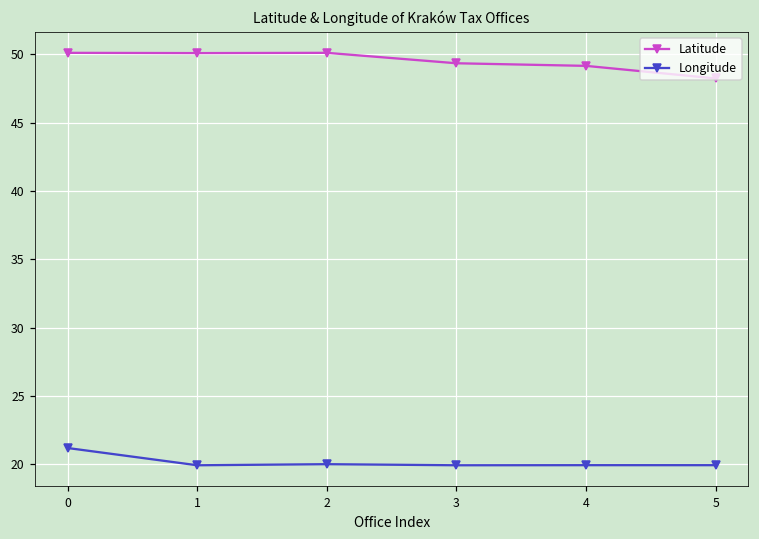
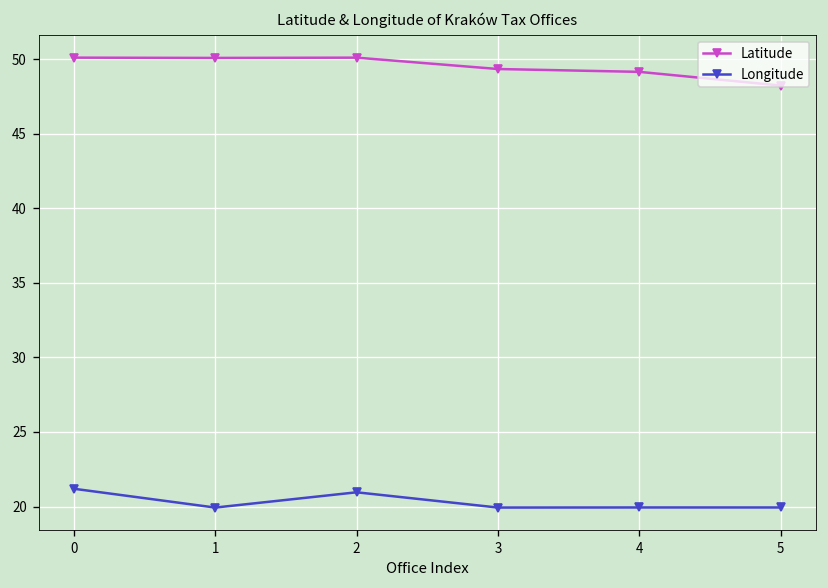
  {
    "Latitude": {
      "0": 50.1,
      "1": 50.1,
      "2": 50.1,
      "3": 49.3,
      "4": 49.2,
      "5": 48.2
    },
    "Longitude": {
      "0": 21.2,
      "1": 19.9,
-     "2": 20.0,
+     "2": 21.0,
      "3": 19.9,
      "4": 19.9,
      "5": 19.9
    }
  }
